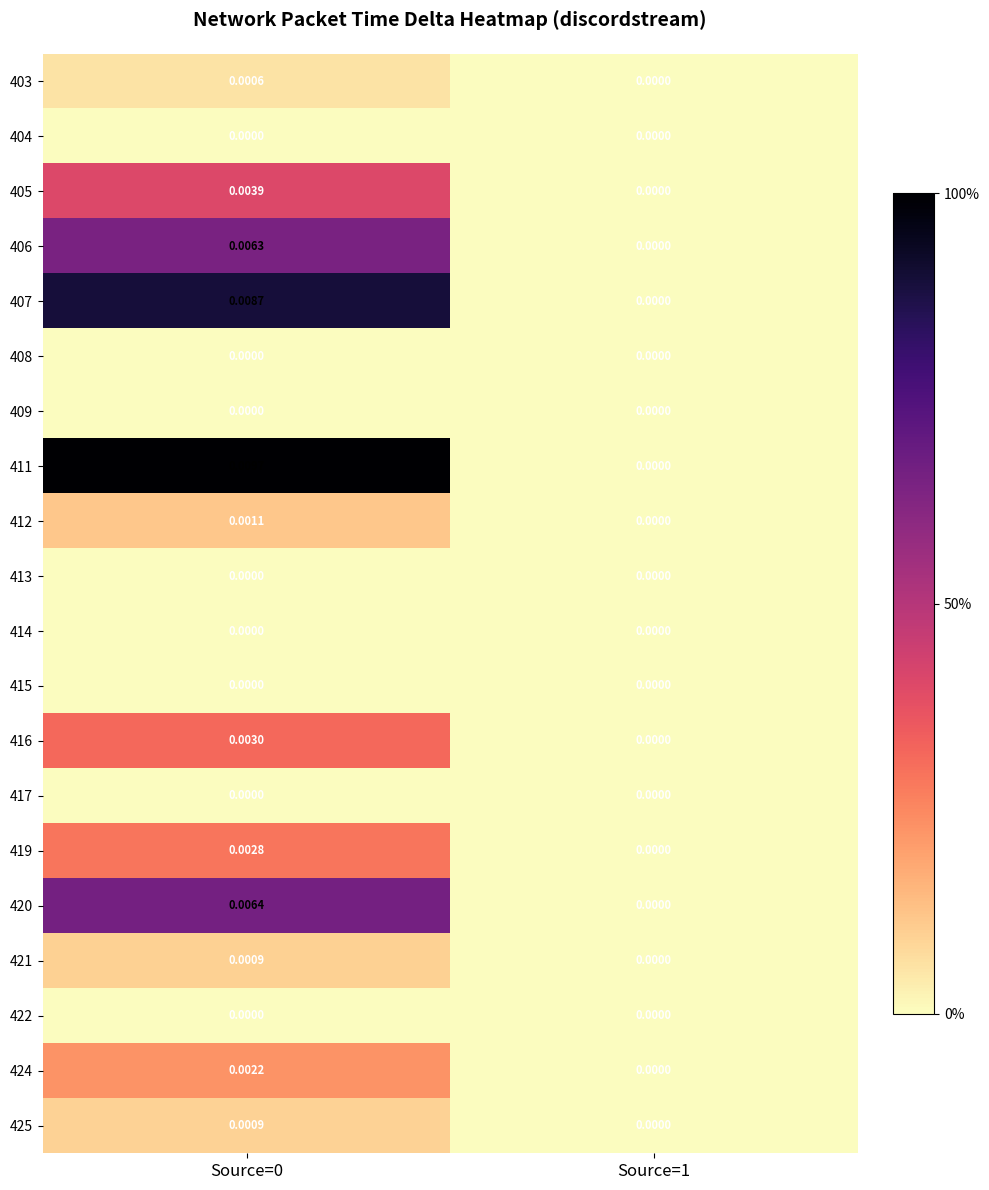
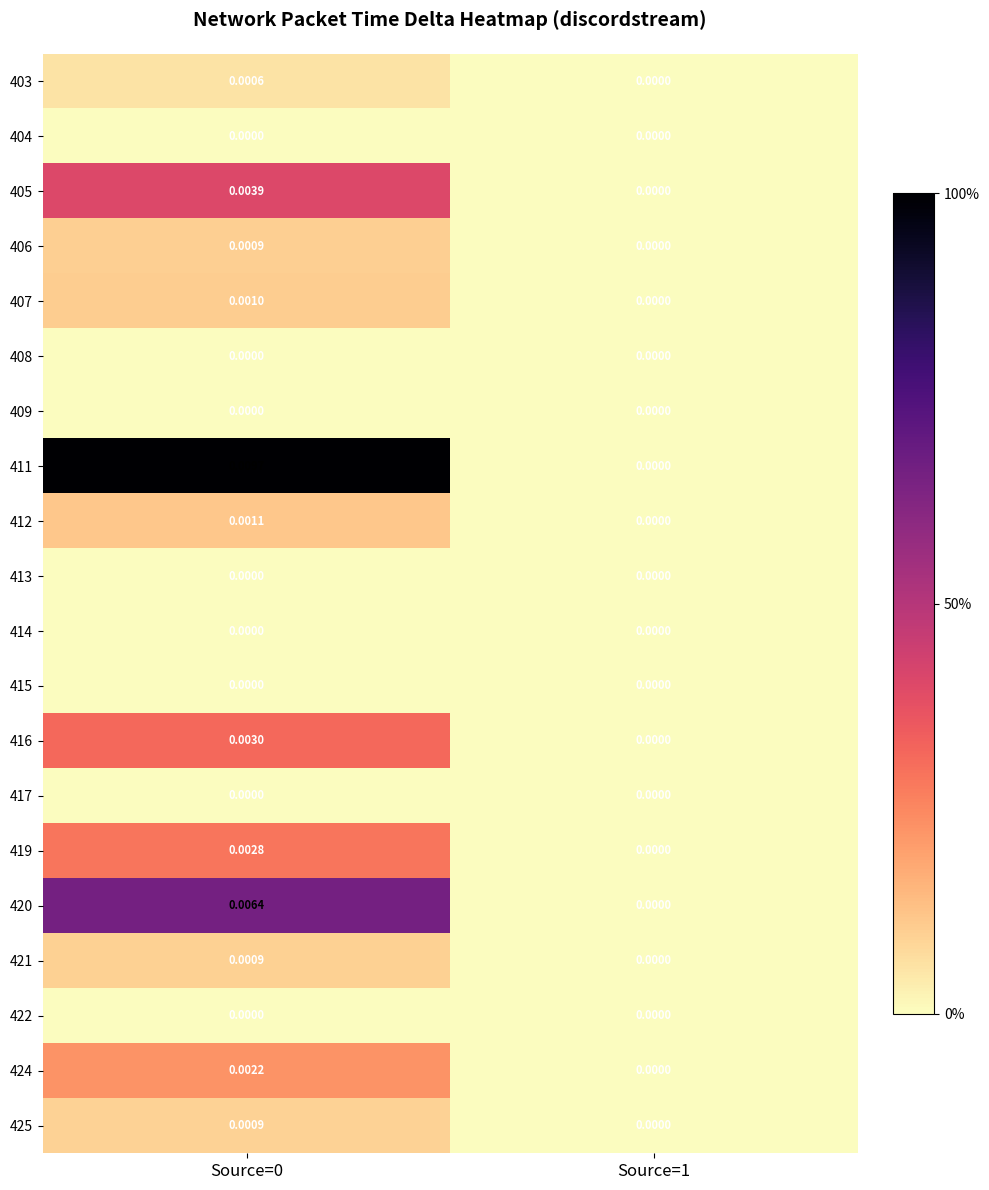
  {
    "403": {
      "Source=0": 0.0006,
      "Source=1": 0.0000
    },
    "404": {
      "Source=0": 0.0000,
      "Source=1": 0.0000
    },
    "405": {
      "Source=0": 0.0039,
      "Source=1": 0.0000
    },
    "406": {
-     "Source=0": 0.0063,
+     "Source=0": 0.0009,
      "Source=1": 0.0000
    },
    "407": {
-     "Source=0": 0.0087,
+     "Source=0": 0.0010,
      "Source=1": 0.0000
    },
    "408": {
      "Source=0": 0.0000,
      "Source=1": 0.0000
    },
    "409": {
      "Source=0": 0.0000,
      "Source=1": 0.0000
    },
    "411": {
      "Source=1": 0.0000
    },
    "412": {
      "Source=0": 0.0011,
      "Source=1": 0.0000
    },
    "413": {
      "Source=0": 0.0000,
      "Source=1": 0.0000
    },
    "414": {
      "Source=0": 0.0000,
      "Source=1": 0.0000
    },
    "415": {
      "Source=0": 0.0000,
      "Source=1": 0.0000
    },
    "416": {
      "Source=0": 0.0030,
      "Source=1": 0.0000
    },
    "417": {
      "Source=0": 0.0000,
      "Source=1": 0.0000
    },
    "419": {
      "Source=0": 0.0028,
      "Source=1": 0.0000
    },
    "420": {
      "Source=0": 0.0064,
      "Source=1": 0.0000
    },
    "421": {
      "Source=0": 0.0009,
      "Source=1": 0.0000
    },
    "422": {
      "Source=0": 0.0000,
      "Source=1": 0.0000
    },
    "424": {
      "Source=0": 0.0022,
      "Source=1": 0.0000
    },
    "425": {
      "Source=0": 0.0009,
      "Source=1": 0.0000
    }
  }
